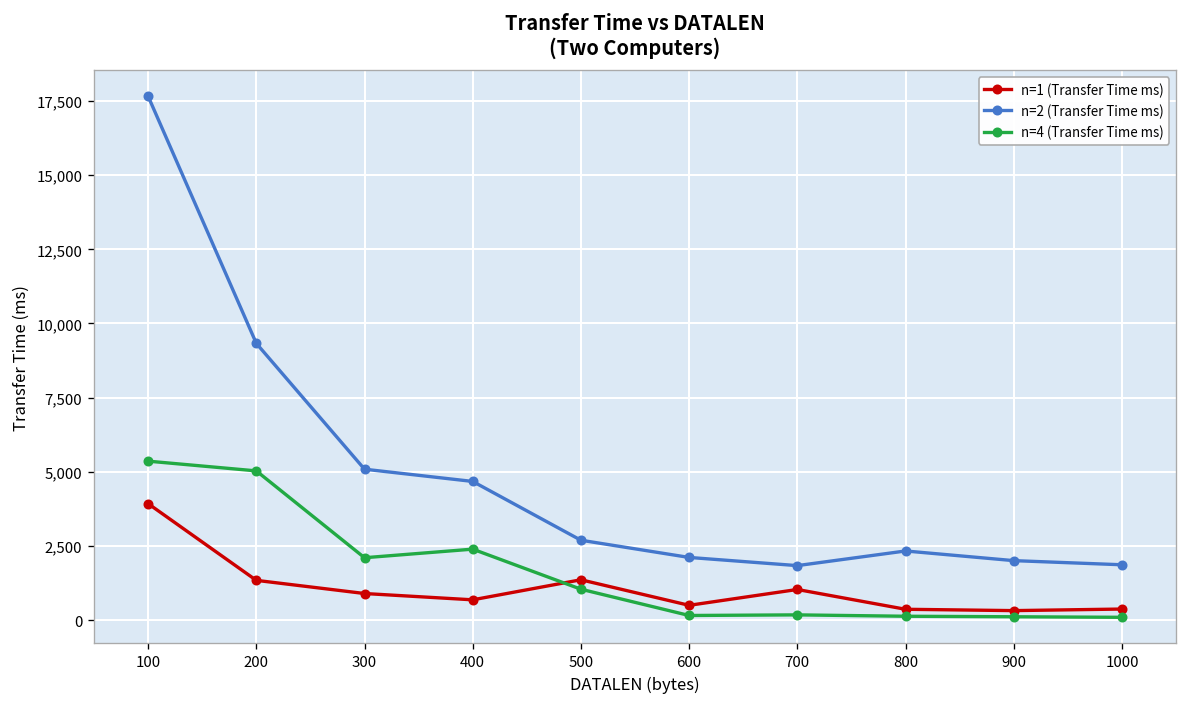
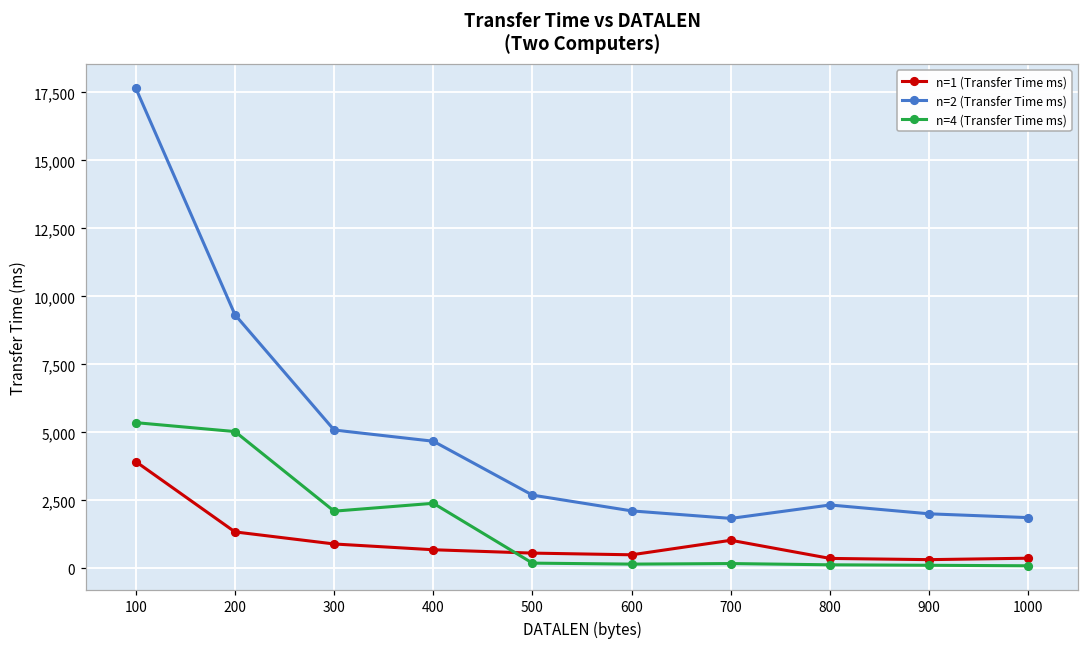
  {
    "n=1 (Transfer Time ms)": {
      "100": "3,900",
      "200": "1,300",
      "300": "900",
      "400": "700",
-     "500": "1,400",
+     "500": "600",
      "600": "500",
      "700": "1,000",
      "800": "400",
      "900": "300",
      "1000": "400"
    },
    "n=2 (Transfer Time ms)": {
      "100": "17,700",
      "200": "9,300",
      "300": "5,100",
      "400": "4,700",
      "500": "2,700",
      "600": "2,100",
      "700": "1,800",
      "800": "2,300",
      "900": "2,000",
      "1000": "1,900"
    },
    "n=4 (Transfer Time ms)": {
      "100": "5,400",
      "200": "5,000",
      "300": "2,100",
      "400": "2,400",
-     "500": "1,000",
+     "500": "200",
      "600": "200",
      "700": "200",
      "800": "100",
      "900": "100",
      "1000": "100"
    }
  }
